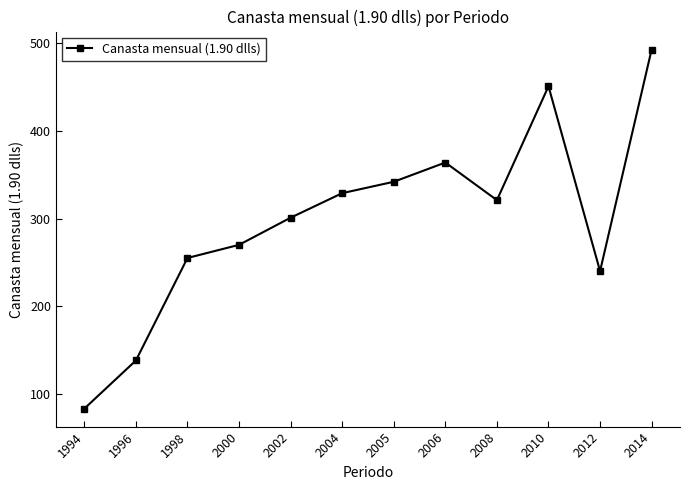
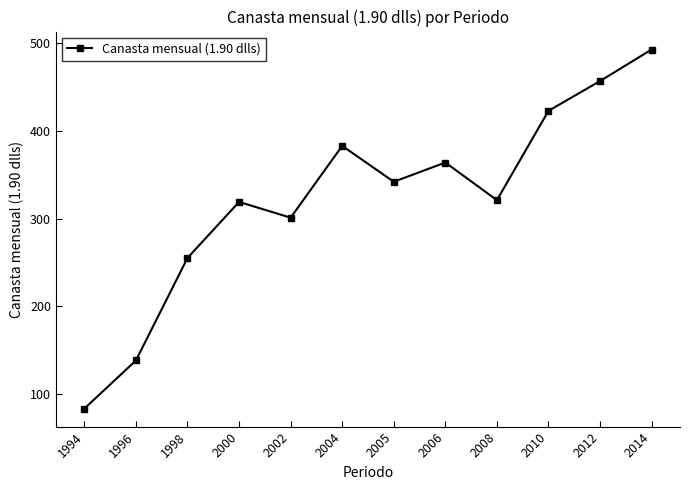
  {
    "1994": 80,
    "1996": 140,
    "1998": 260,
-   "2000": 270,
+   "2000": 320,
    "2002": 300,
-   "2004": 330,
+   "2004": 380,
    "2005": 340,
    "2006": 360,
    "2008": 320,
-   "2010": 450,
-   "2012": 240,
+   "2010": 420,
+   "2012": 460,
    "2014": 490
  }
